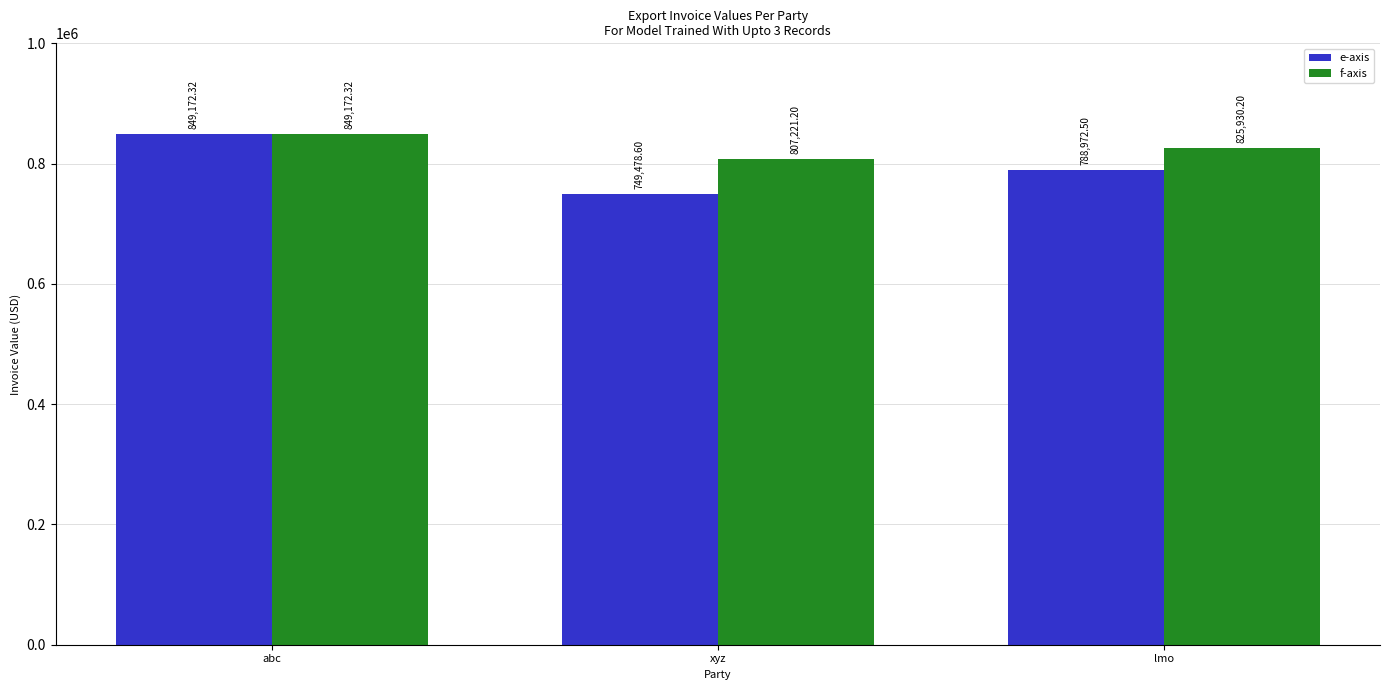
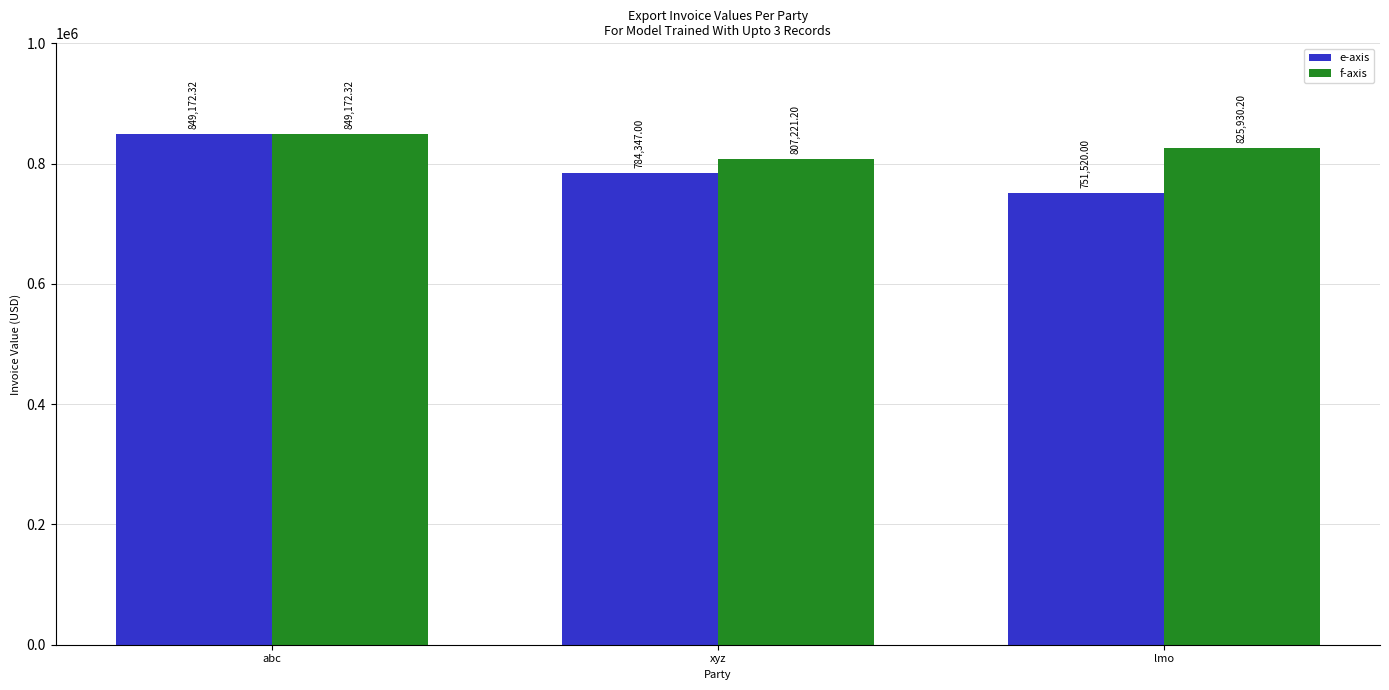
  {
    "e-axis": {
      "abc": "849,172.32",
-     "xyz": "749,478.60",
-     "lmo": "788,972.50"
+     "xyz": "784,347.00",
+     "lmo": "751,520.00"
    },
    "f-axis": {
      "abc": "849,172.32",
      "xyz": "807,221.20",
      "lmo": "825,930.20"
    }
  }
